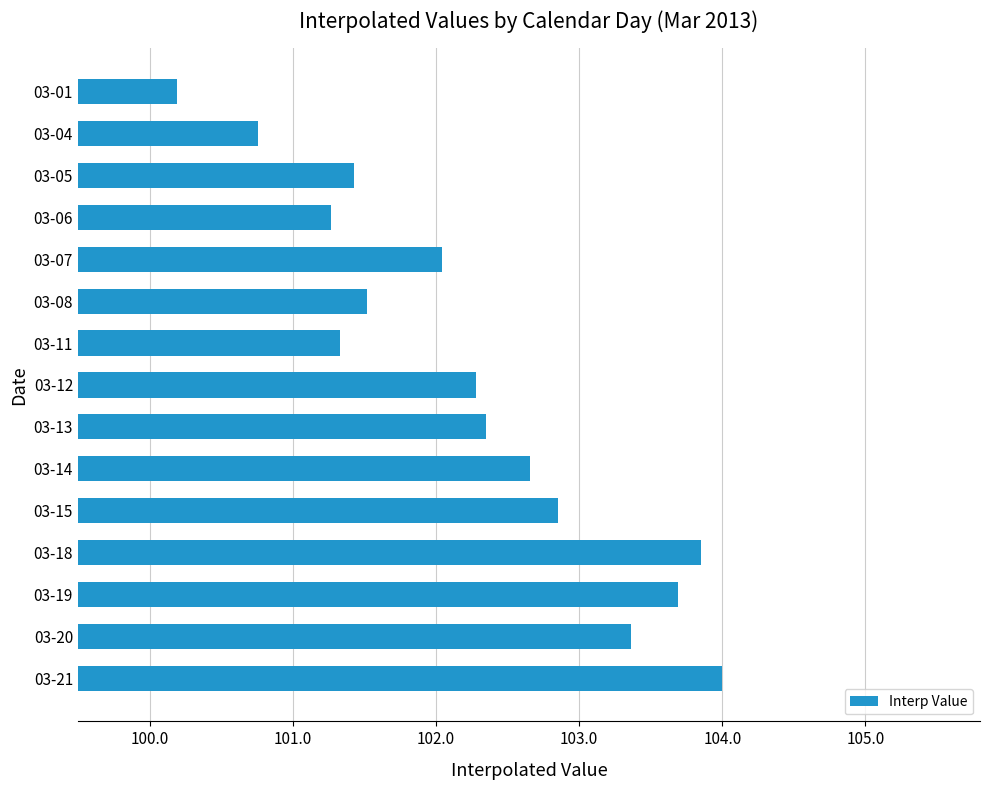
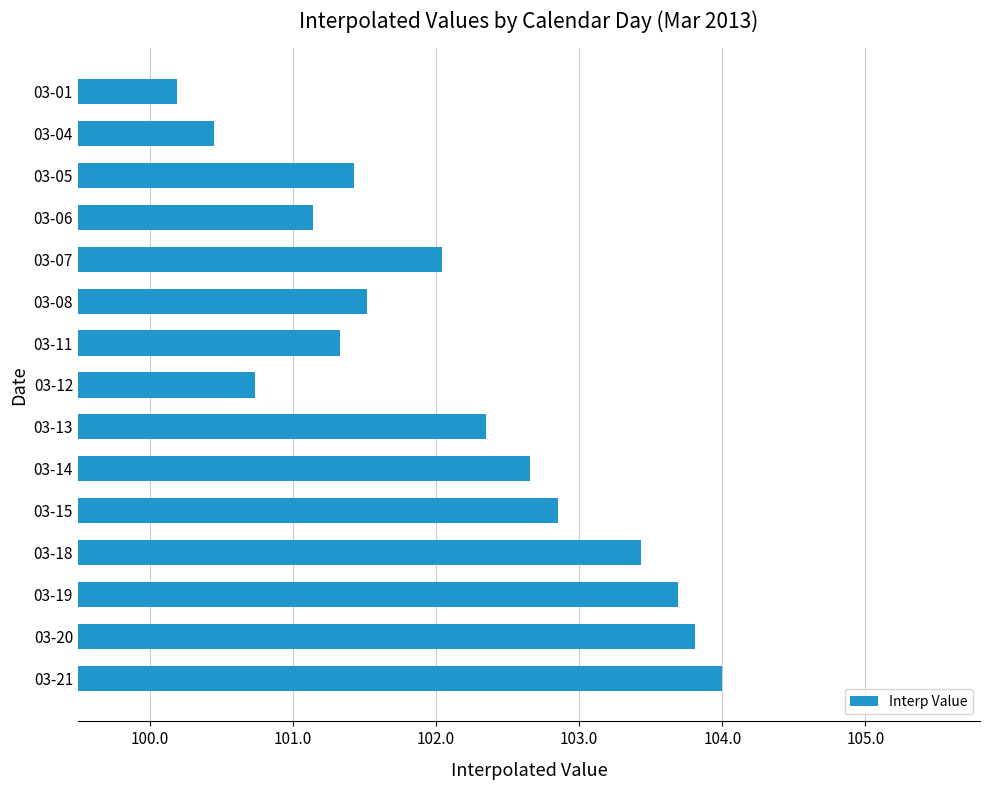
  {
    "03-01": 100.19,
-   "03-04": 100.76,
+   "03-04": 100.45,
    "03-05": 101.43,
-   "03-06": 101.27,
+   "03-06": 101.14,
    "03-07": 102.04,
    "03-08": 101.52,
    "03-11": 101.33,
-   "03-12": 102.28,
+   "03-12": 100.74,
    "03-13": 102.35,
    "03-14": 102.66,
    "03-15": 102.85,
-   "03-18": 103.85,
+   "03-18": 103.43,
    "03-19": 103.69,
-   "03-20": 103.36,
+   "03-20": 103.81,
    "03-21": 104.00
  }
